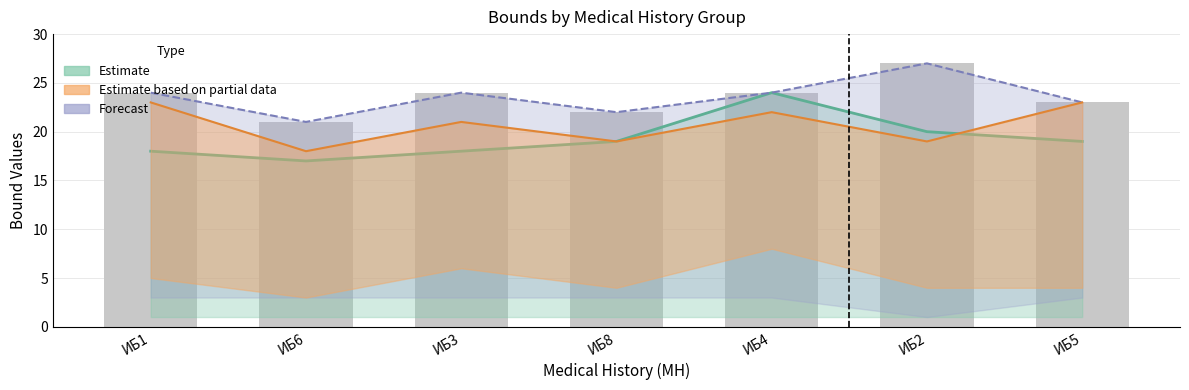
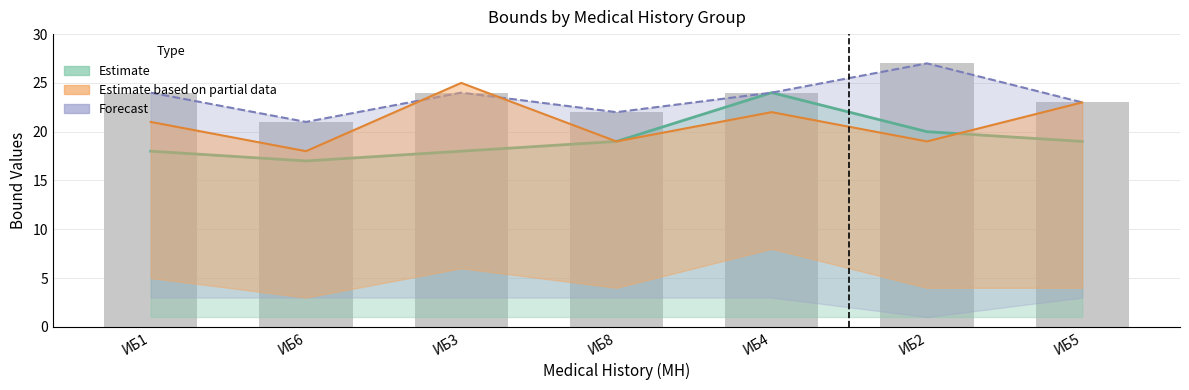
  {
    "Estimate based on partial data": {
-     "ИБ1": 23,
+     "ИБ1": 21,
      "ИБ6": 18,
-     "ИБ3": 21,
+     "ИБ3": 25,
      "ИБ4": 22,
      "ИБ2": 19
    }
  }
